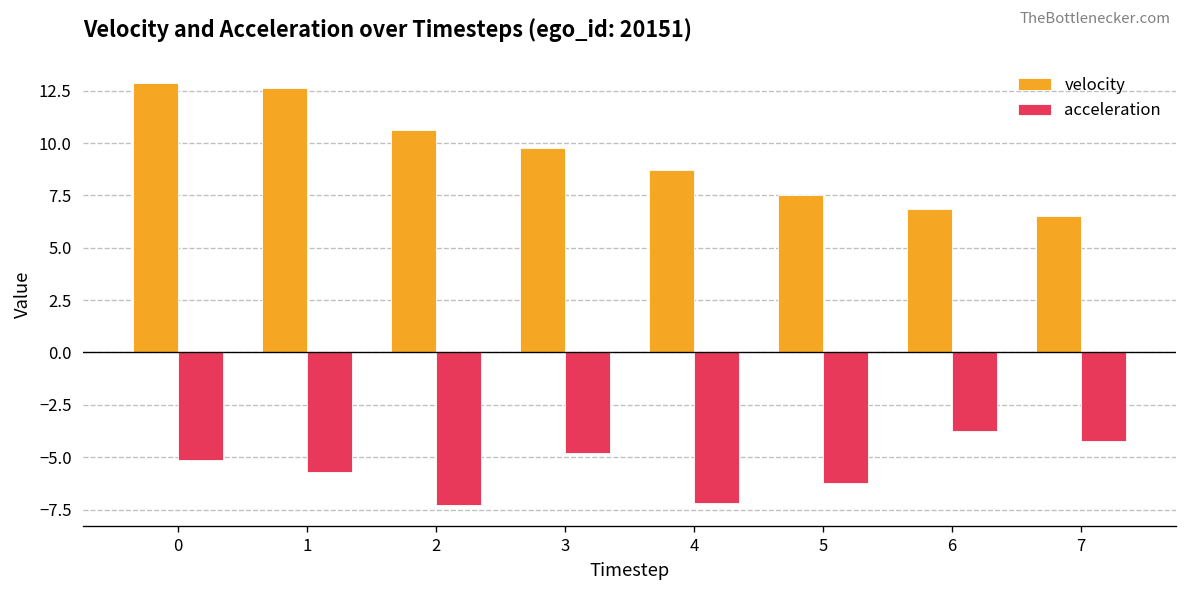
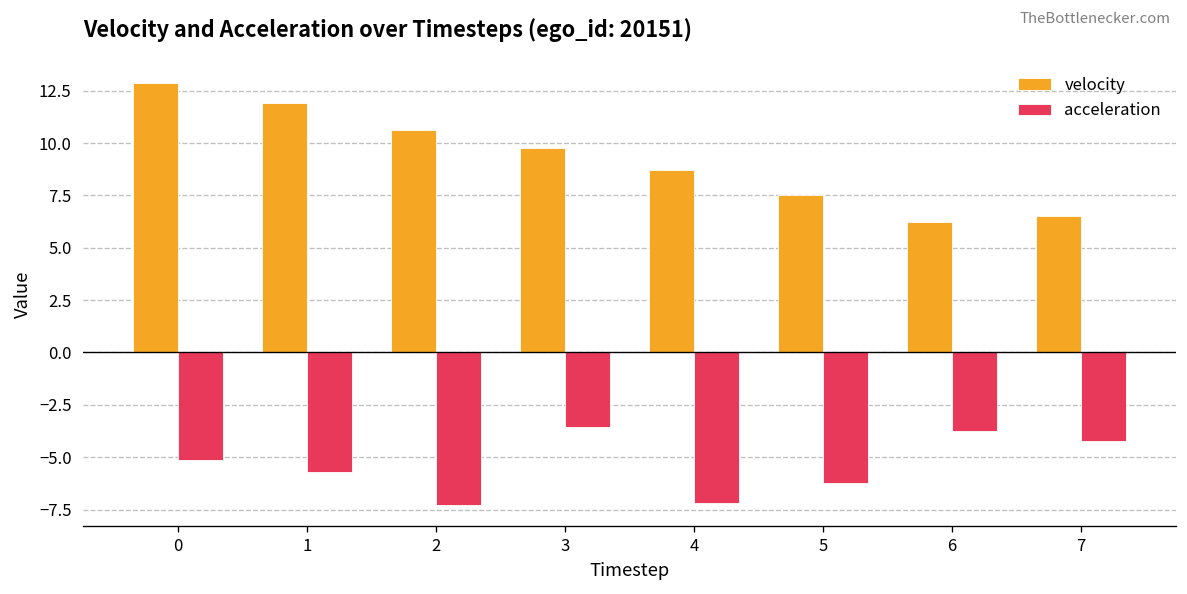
  {
    "velocity": {
      "0": 12.9,
-     "1": 12.6,
+     "1": 11.9,
      "2": 10.6,
      "3": 9.8,
      "4": 8.7,
      "5": 7.5,
-     "6": 6.8,
+     "6": 6.2,
      "7": 6.5
    },
    "acceleration": {
      "0": -5.1,
      "1": -5.7,
      "2": -7.3,
-     "3": -4.8,
+     "3": -3.6,
      "4": -7.2,
      "5": -6.2,
      "6": -3.8,
      "7": -4.2
    }
  }
